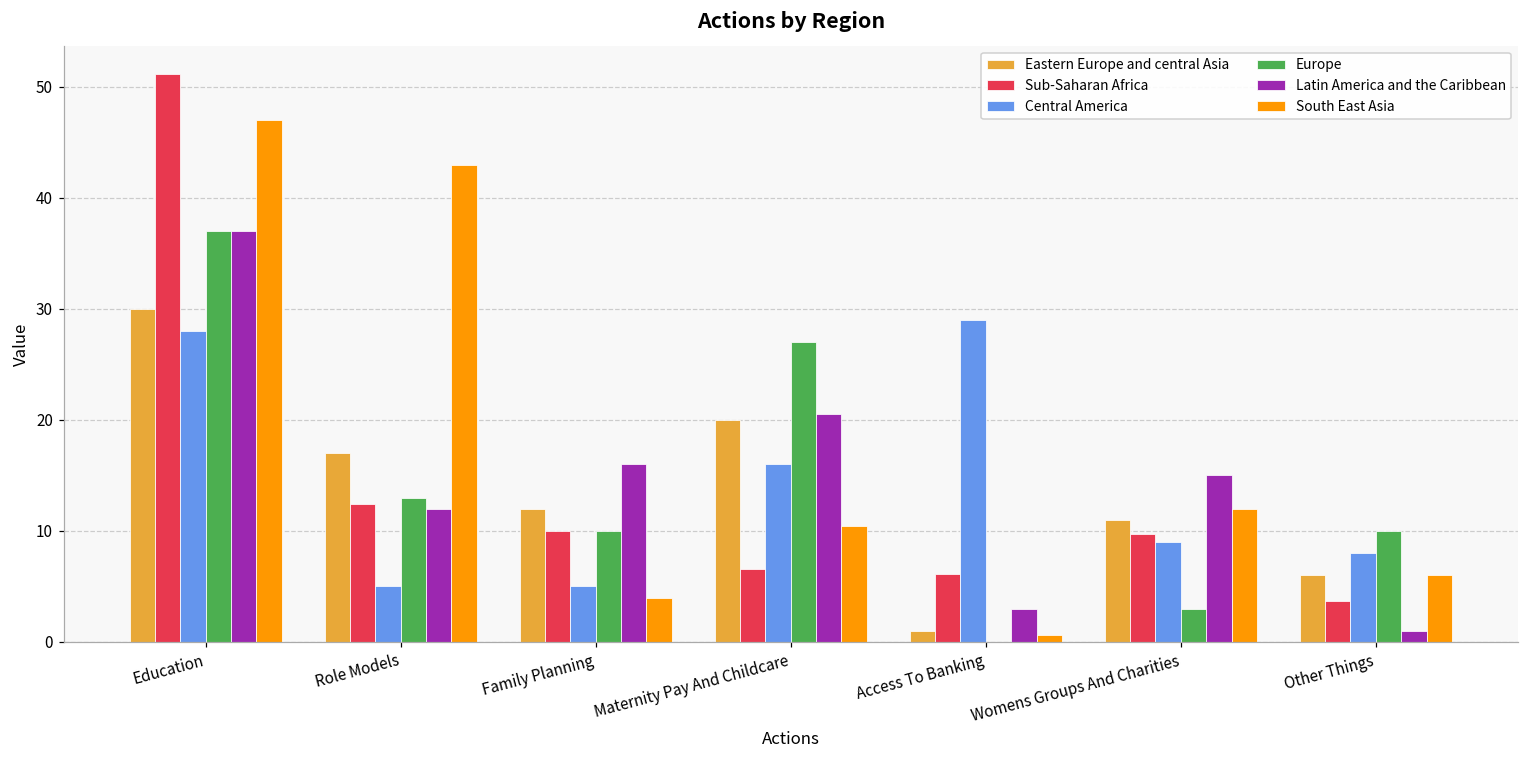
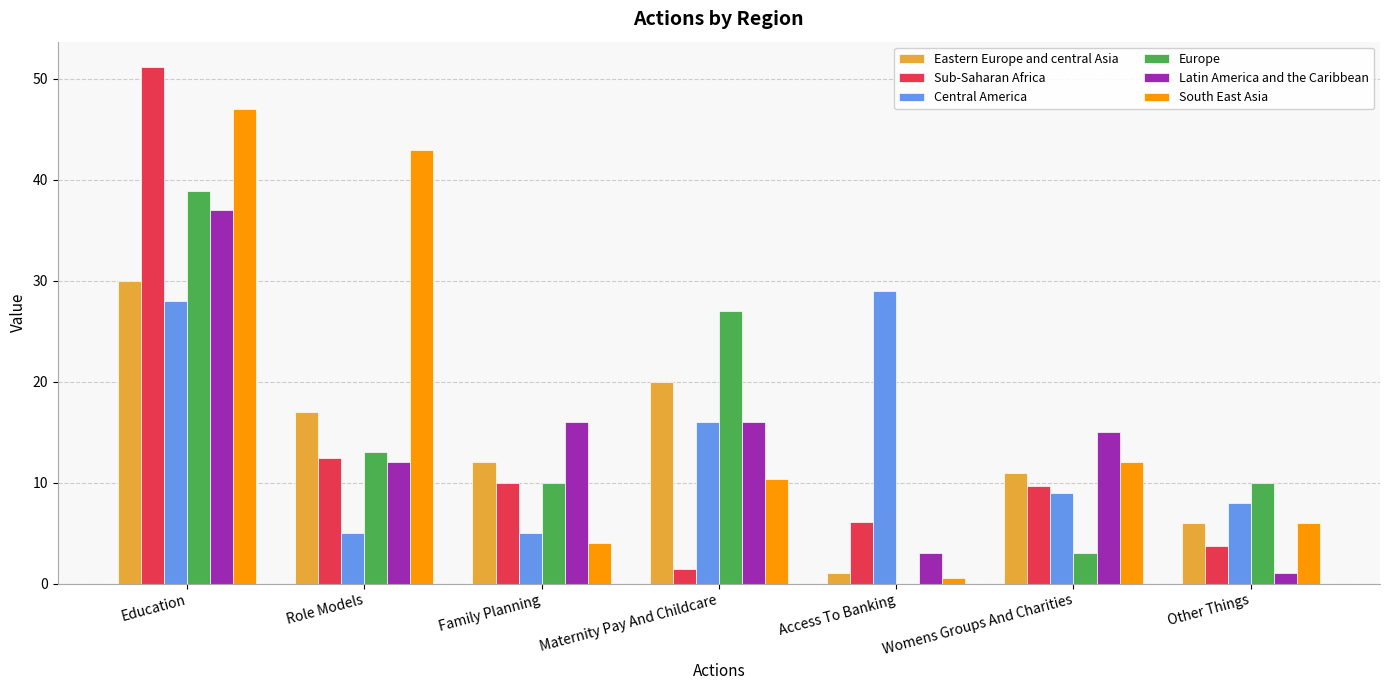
  {
    "Eastern Europe and central Asia": {
      "Education": 30.0,
      "Role Models": 17.0,
      "Family Planning": 12.0,
      "Maternity Pay And Childcare": 20.0,
      "Access To Banking": 1.0,
      "Womens Groups And Charities": 11.0,
      "Other Things": 6.0
    },
    "Sub-Saharan Africa": {
      "Education": 51.1,
      "Role Models": 12.4,
      "Family Planning": 10.0,
-     "Maternity Pay And Childcare": 6.6,
+     "Maternity Pay And Childcare": 1.5,
      "Access To Banking": 6.1,
      "Womens Groups And Charities": 9.7,
      "Other Things": 3.7
    },
    "Central America": {
      "Education": 28.0,
      "Role Models": 5.0,
      "Family Planning": 5.0,
      "Maternity Pay And Childcare": 16.0,
      "Access To Banking": 29.0,
      "Womens Groups And Charities": 9.0,
      "Other Things": 8.0
    },
    "Europe": {
-     "Education": 37.0,
+     "Education": 38.9,
      "Role Models": 13.0,
      "Family Planning": 10.0,
      "Maternity Pay And Childcare": 27.0,
      "Access To Banking": 0.0,
      "Womens Groups And Charities": 3.0,
      "Other Things": 10.0
    },
    "Latin America and the Caribbean": {
      "Education": 37.0,
      "Role Models": 12.0,
      "Family Planning": 16.0,
-     "Maternity Pay And Childcare": 20.5,
+     "Maternity Pay And Childcare": 16.0,
      "Access To Banking": 3.0,
      "Womens Groups And Charities": 15.0,
      "Other Things": 1.0
    },
    "South East Asia": {
      "Education": 47.0,
      "Role Models": 43.0,
      "Family Planning": 4.0,
      "Maternity Pay And Childcare": 10.4,
      "Access To Banking": 0.6,
      "Womens Groups And Charities": 12.0,
      "Other Things": 6.0
    }
  }
